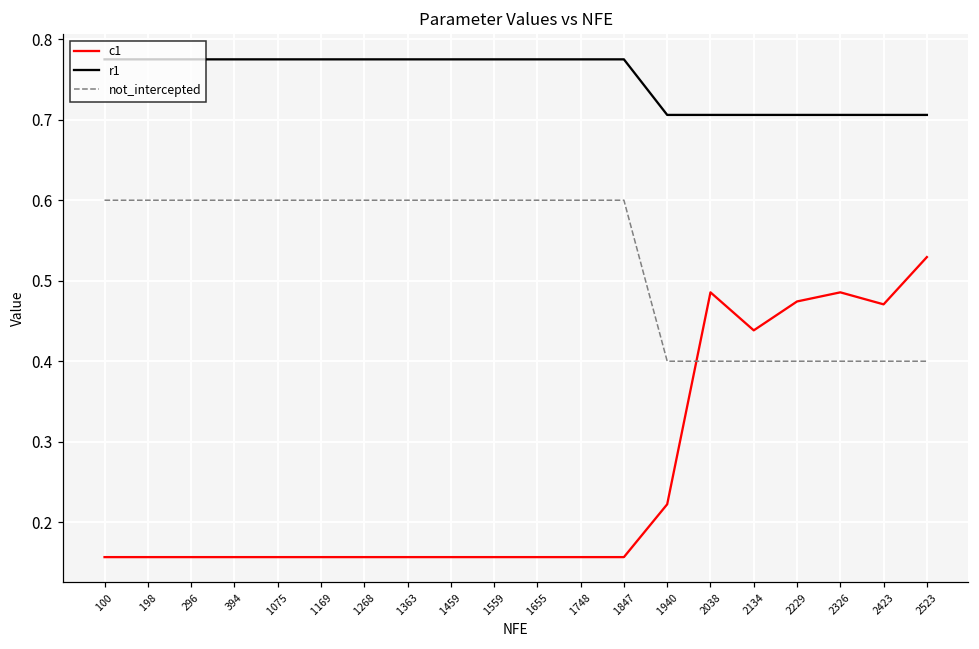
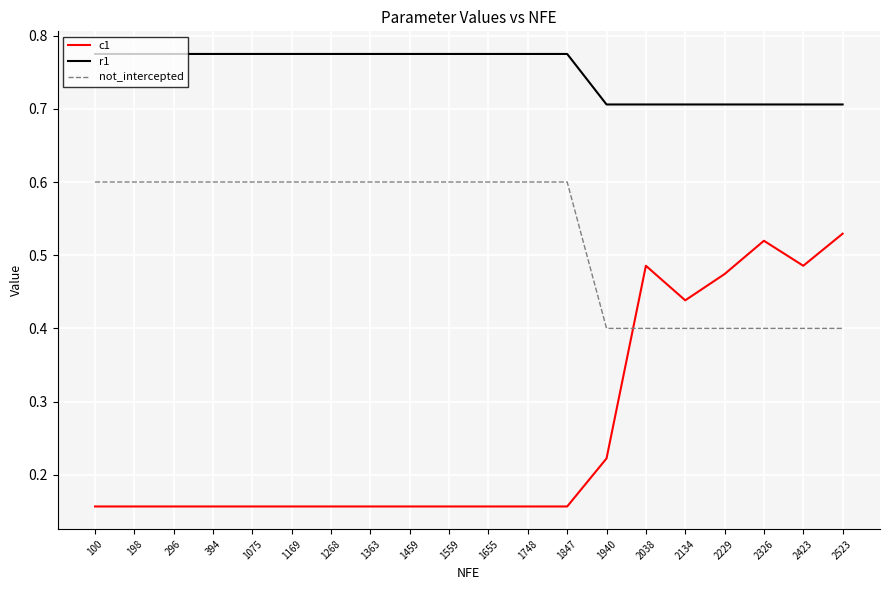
  {
    "c1": {
      "100": 0.16,
      "198": 0.16,
      "296": 0.16,
      "394": 0.16,
      "1075": 0.16,
      "1169": 0.16,
      "1268": 0.16,
      "1363": 0.16,
      "1459": 0.16,
      "1559": 0.16,
      "1655": 0.16,
      "1748": 0.16,
      "1847": 0.16,
      "1940": 0.22,
      "2038": 0.49,
      "2134": 0.44,
      "2229": 0.47,
-     "2326": 0.49,
-     "2423": 0.47,
+     "2326": 0.52,
+     "2423": 0.49,
      "2523": 0.53
    },
    "r1": {
      "394": 0.77,
      "1075": 0.77,
      "1169": 0.77,
      "1268": 0.77,
      "1363": 0.77,
      "1459": 0.77,
      "1559": 0.77,
      "1655": 0.77,
      "1748": 0.77,
      "1847": 0.77,
      "1940": 0.71,
      "2038": 0.71,
      "2134": 0.71,
      "2229": 0.71,
      "2326": 0.71,
      "2423": 0.71,
      "2523": 0.71
    },
    "not_intercepted": {
      "100": 0.60,
      "198": 0.60,
      "296": 0.60,
      "394": 0.60,
      "1075": 0.60,
      "1169": 0.60,
      "1268": 0.60,
      "1363": 0.60,
      "1459": 0.60,
      "1559": 0.60,
      "1655": 0.60,
      "1748": 0.60,
      "1847": 0.60,
      "1940": 0.40,
      "2038": 0.40,
      "2134": 0.40,
      "2229": 0.40,
      "2326": 0.40,
      "2423": 0.40,
      "2523": 0.40
    }
  }
